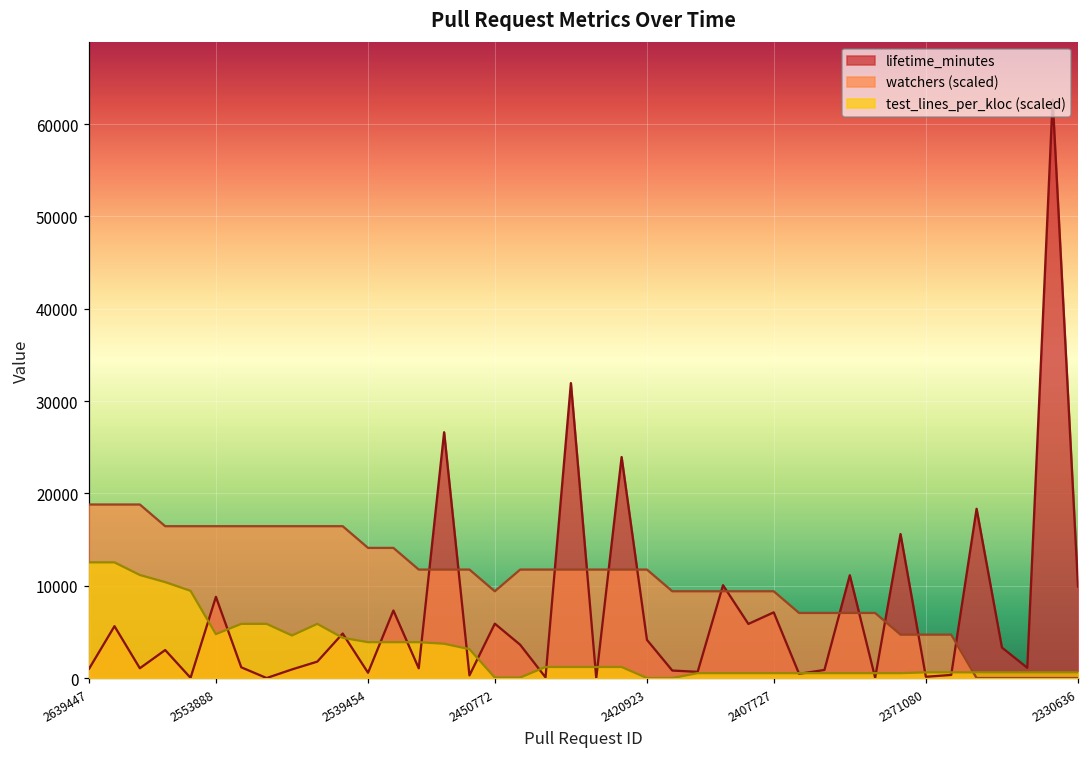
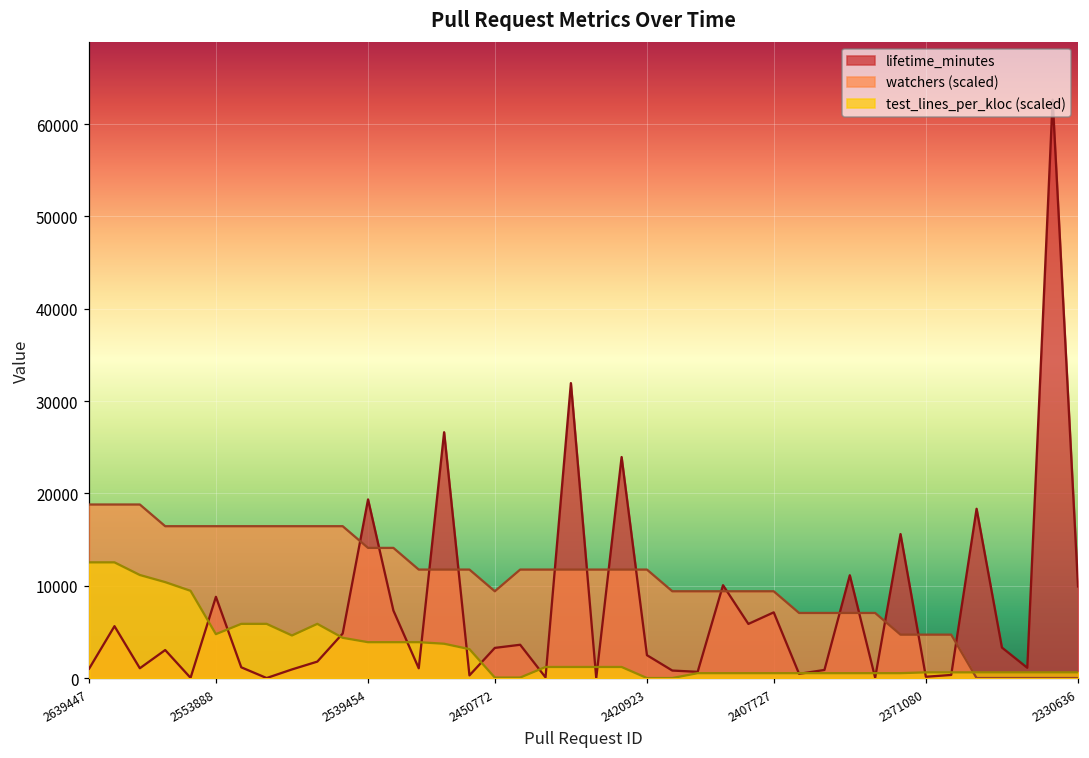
  {
    "lifetime_minutes": {
      "2639447": 1000,
      "2553888": 9000,
-     "2539454": 1000,
-     "2450772": 6000,
-     "2420923": 4000,
+     "2539454": 19000,
+     "2450772": 3000,
+     "2420923": 2000,
      "2407727": 7000,
      "2371080": 0,
      "2330636": 10000
    },
    "watchers (scaled)": {
      "2639447": 19000,
      "2553888": 16000,
      "2539454": 14000,
      "2450772": 9000,
      "2420923": 12000,
      "2407727": 9000,
      "2371080": 5000,
      "2330636": 0
    },
    "test_lines_per_kloc (scaled)": {
      "2639447": 13000,
      "2553888": 5000,
      "2539454": 4000,
      "2450772": 0,
      "2420923": 0,
      "2407727": 1000,
      "2371080": 1000,
      "2330636": 1000
    }
  }
